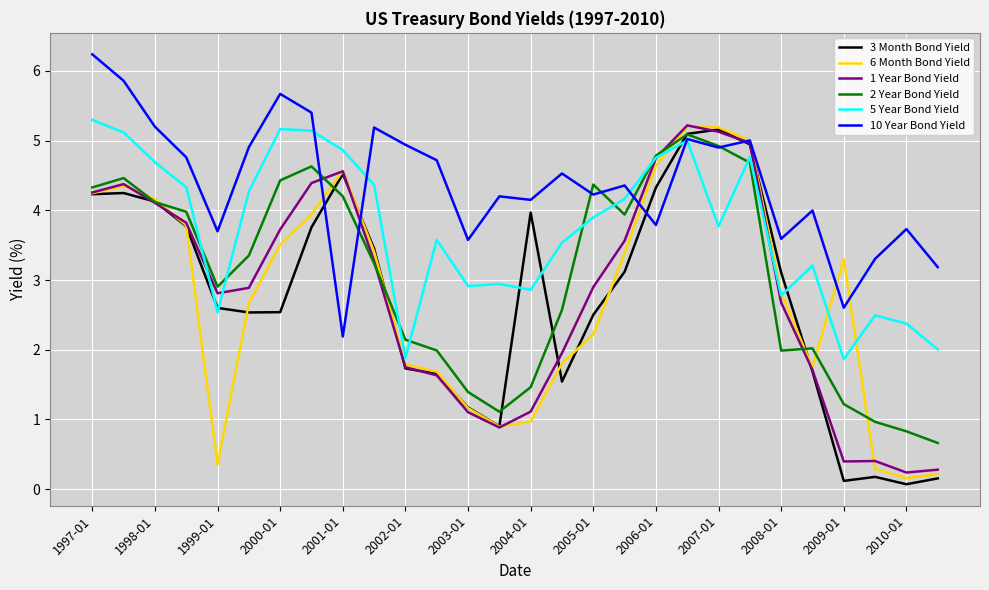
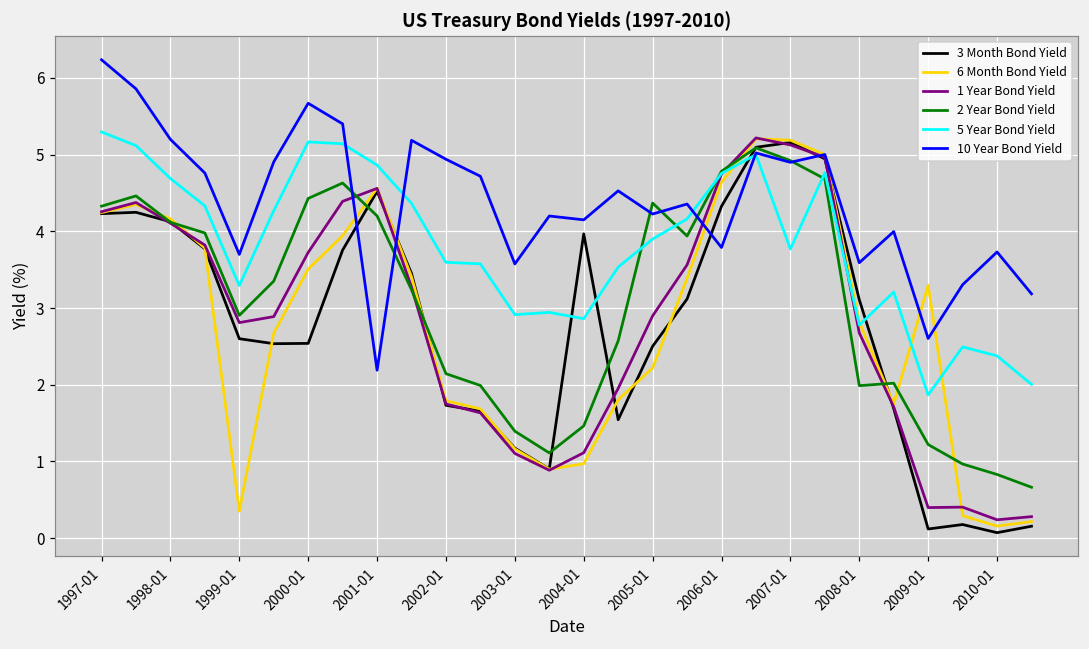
  {
    "3 Month Bond Yield": {
      "1999-01": 2.6,
      "2000-01": 2.5,
      "2001-01": 4.5,
      "2004-01": 4.0,
      "2005-01": 2.5,
      "2006-01": 4.3,
      "2008-01": 3.1,
      "2009-01": 0.1,
      "2010-01": 0.1
    },
    "6 Month Bond Yield": {
      "1999-01": 0.4,
      "2000-01": 3.5,
      "2002-01": 1.8,
      "2004-01": 1.0,
      "2005-01": 2.2,
      "2006-01": 4.6,
      "2008-01": 2.8,
      "2009-01": 3.3,
      "2010-01": 0.2
    },
    "1 Year Bond Yield": {
      "1999-01": 2.8,
      "2000-01": 3.7,
      "2003-01": 1.1,
      "2004-01": 1.1,
      "2005-01": 2.9,
      "2008-01": 2.7,
      "2009-01": 0.4,
      "2010-01": 0.2
    },
    "2 Year Bond Yield": {
      "1997-01": 4.3,
      "1999-01": 2.9,
      "2000-01": 4.4,
      "2001-01": 4.2,
      "2002-01": 2.1,
      "2003-01": 1.4,
      "2004-01": 1.5,
      "2005-01": 4.4,
      "2008-01": 2.0,
      "2009-01": 1.2,
      "2010-01": 0.8
    },
    "5 Year Bond Yield": {
      "1997-01": 5.3,
      "1998-01": 4.7,
-     "1999-01": 2.5,
+     "1999-01": 3.3,
      "2000-01": 5.2,
      "2001-01": 4.9,
-     "2002-01": 1.9,
+     "2002-01": 3.6,
      "2003-01": 2.9,
      "2004-01": 2.9,
      "2005-01": 3.9,
      "2007-01": 3.8,
      "2008-01": 2.8,
      "2009-01": 1.9,
      "2010-01": 2.4
    },
    "10 Year Bond Yield": {
      "1997-01": 6.2,
      "1998-01": 5.2,
      "1999-01": 3.7,
      "2000-01": 5.7,
      "2001-01": 2.2,
      "2002-01": 4.9,
      "2003-01": 3.6,
      "2004-01": 4.2,
      "2005-01": 4.2,
      "2006-01": 3.8,
      "2008-01": 3.6,
      "2009-01": 2.6,
      "2010-01": 3.7
    }
  }
